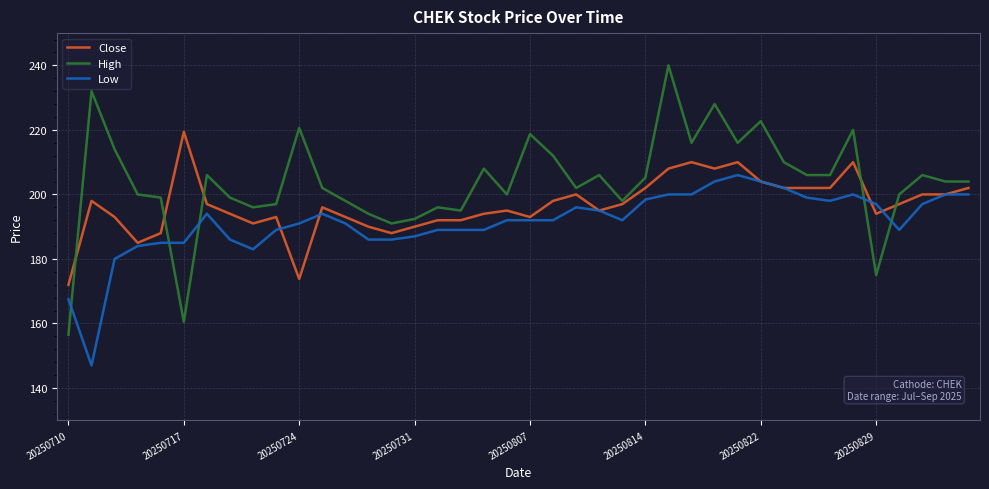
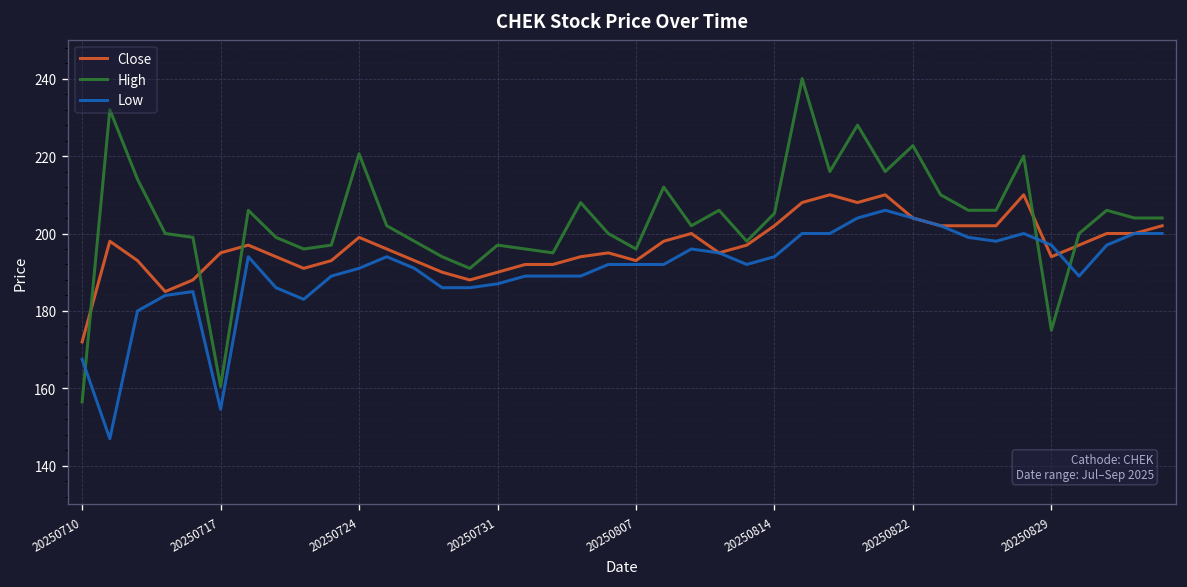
  {
    "Close": {
      "20250710": 172,
-     "20250717": 219,
-     "20250724": 174,
+     "20250717": 195,
+     "20250724": 199,
      "20250731": 190,
      "20250807": 193,
      "20250814": 202,
      "20250829": 194
    },
    "High": {
      "20250710": 157,
      "20250717": 161,
      "20250724": 221,
-     "20250731": 192,
-     "20250807": 219,
+     "20250731": 197,
+     "20250807": 196,
      "20250814": 205,
      "20250822": 223,
      "20250829": 175
    },
    "Low": {
      "20250710": 168,
-     "20250717": 185,
+     "20250717": 155,
      "20250724": 191,
      "20250731": 187,
      "20250807": 192,
-     "20250814": 198,
+     "20250814": 194,
      "20250829": 197
    }
  }
